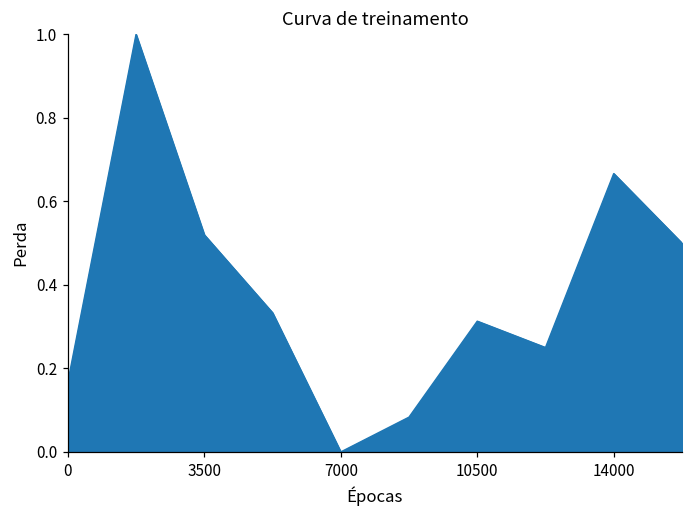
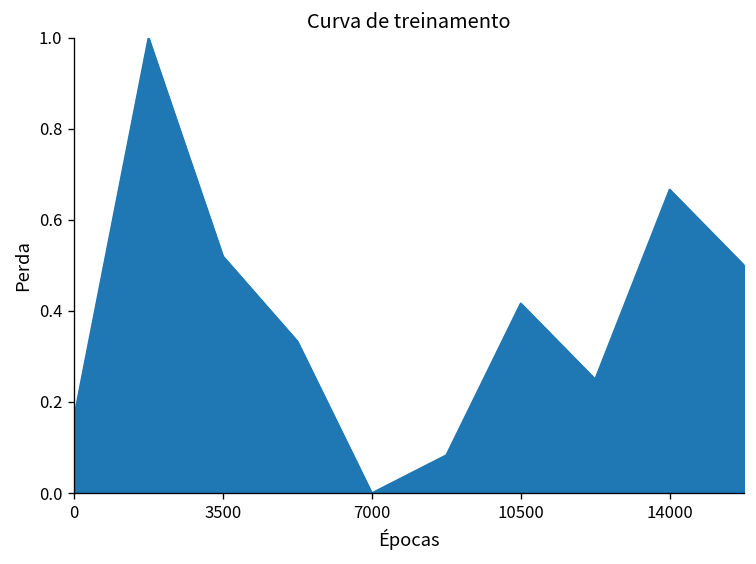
  {
    "0": 0.17,
    "3500": 0.52,
    "7000": 0.00,
-   "10500": 0.31,
+   "10500": 0.42,
    "14000": 0.67
  }
